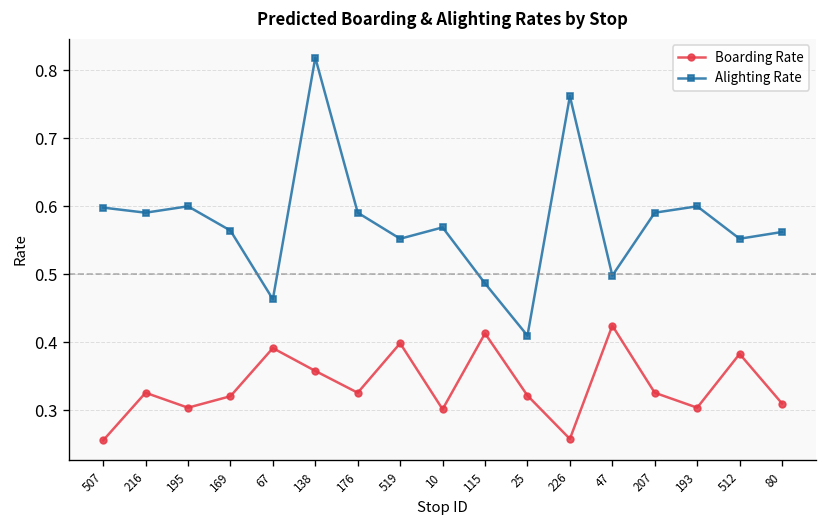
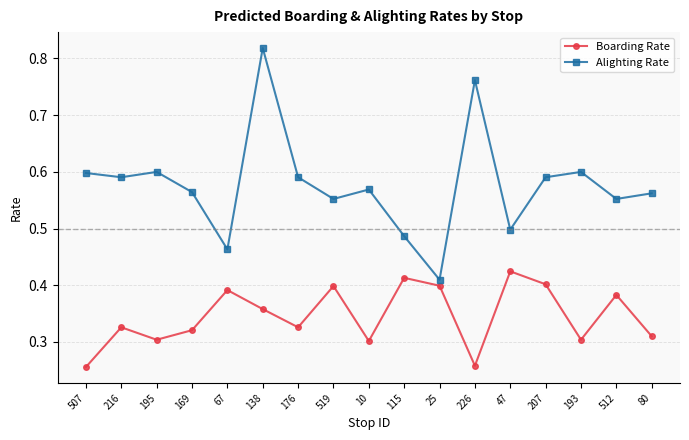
  {
    "Boarding Rate": {
      "507": 0.26,
      "216": 0.33,
      "195": 0.30,
      "169": 0.32,
      "67": 0.39,
      "138": 0.36,
      "176": 0.33,
      "519": 0.40,
      "10": 0.30,
      "115": 0.41,
-     "25": 0.32,
+     "25": 0.40,
      "226": 0.26,
      "47": 0.42,
-     "207": 0.33,
+     "207": 0.40,
      "193": 0.30,
      "512": 0.38,
      "80": 0.31
    },
    "Alighting Rate": {
      "507": 0.60,
      "216": 0.59,
      "195": 0.60,
      "169": 0.56,
      "67": 0.46,
      "138": 0.82,
      "176": 0.59,
      "519": 0.55,
      "10": 0.57,
      "115": 0.49,
      "25": 0.41,
      "226": 0.76,
      "47": 0.50,
      "207": 0.59,
      "193": 0.60,
      "512": 0.55,
      "80": 0.56
    }
  }
